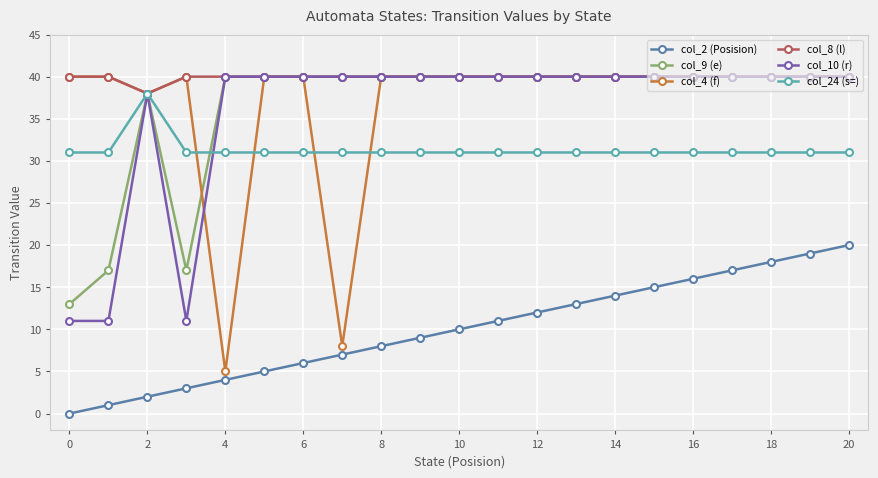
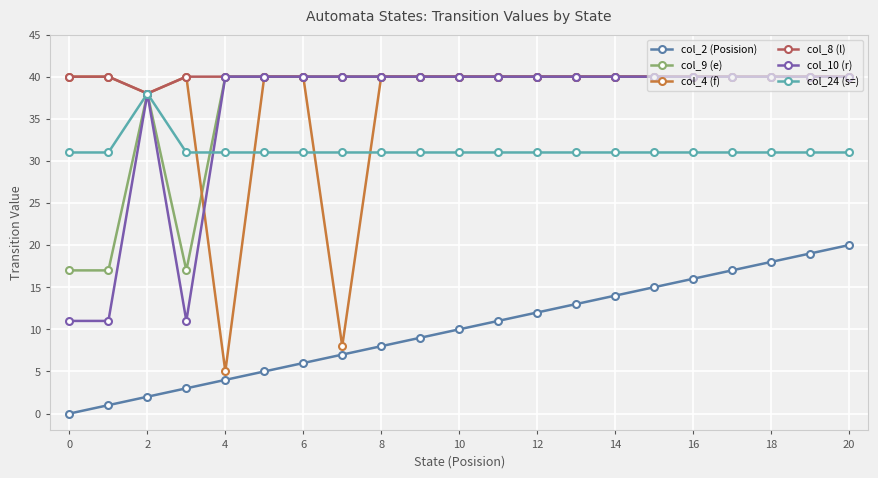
  {
    "col_9 (e)": {
-     "0": 13
+     "0": 17
    }
  }
